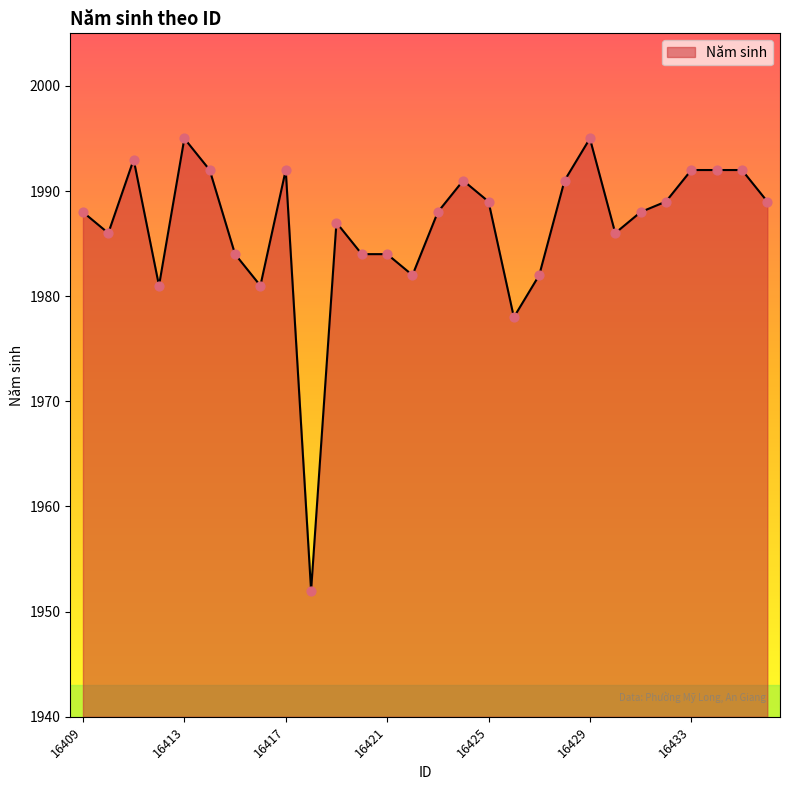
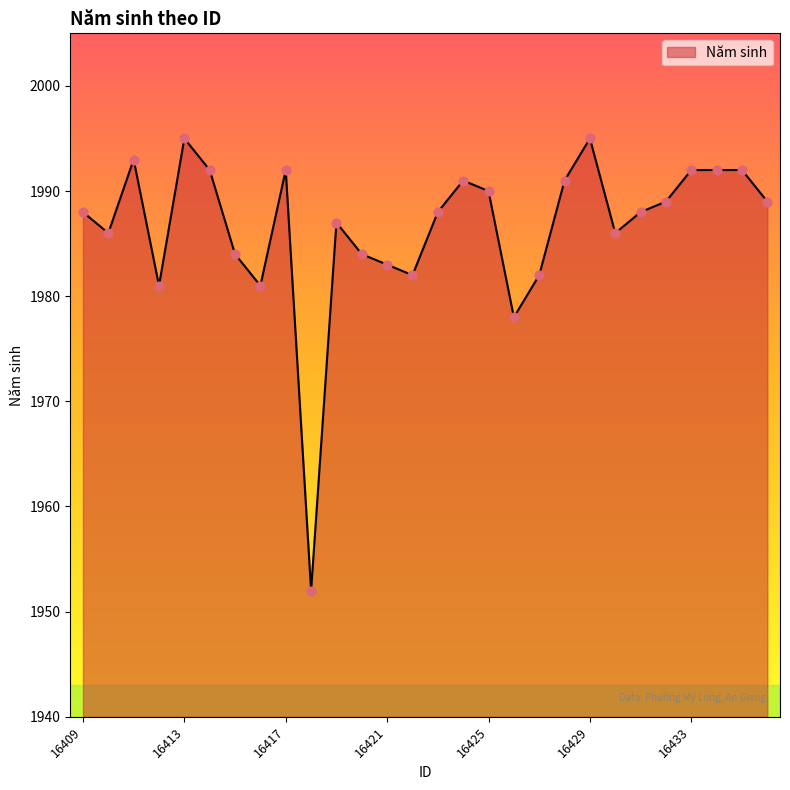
  {
    "16409": 1988,
    "16413": 1995,
    "16417": 1992,
-   "16421": 1984,
-   "16425": 1989,
+   "16421": 1983,
+   "16425": 1990,
    "16429": 1995,
    "16433": 1992
  }
